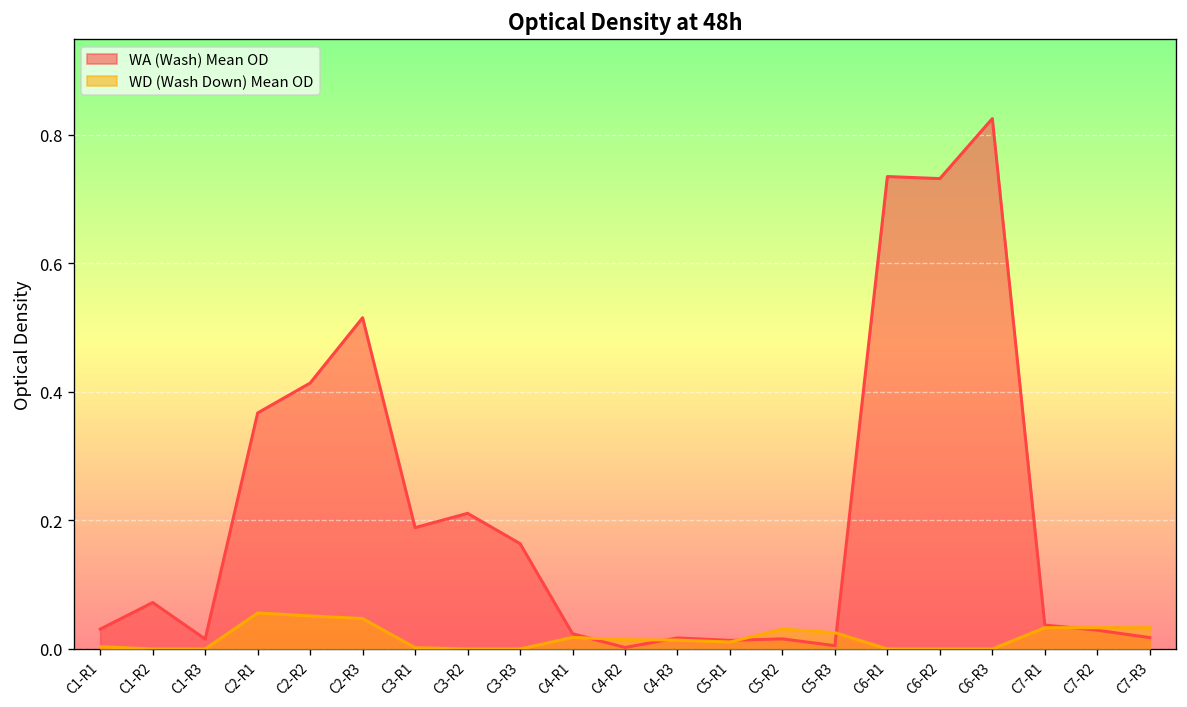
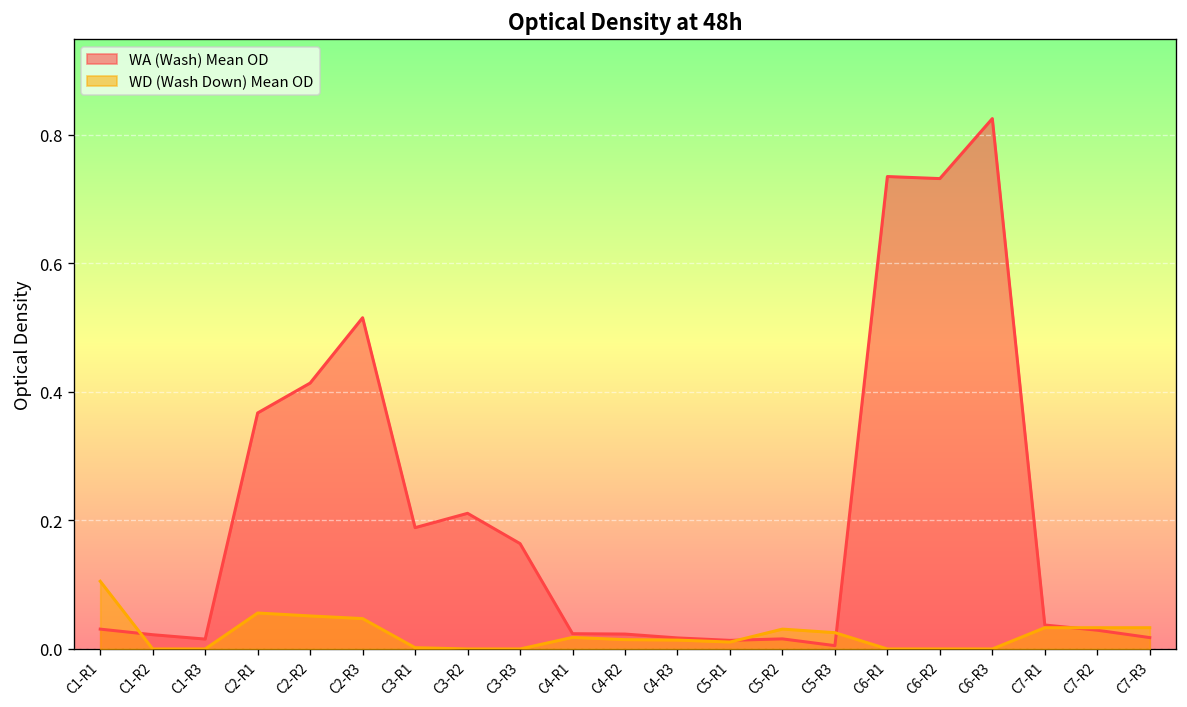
  {
    "WA (Wash) Mean OD": {
      "C1-R1": 0.03,
-     "C1-R2": 0.07,
+     "C1-R2": 0.02,
      "C1-R3": 0.02,
      "C2-R1": 0.37,
      "C2-R2": 0.41,
      "C2-R3": 0.52,
      "C3-R1": 0.19,
      "C3-R2": 0.21,
      "C3-R3": 0.16,
      "C4-R1": 0.02,
-     "C4-R2": 0.00,
+     "C4-R2": 0.02,
      "C5-R2": 0.02,
      "C5-R3": 0.01,
      "C6-R1": 0.74,
      "C6-R2": 0.73,
      "C6-R3": 0.83,
      "C7-R3": 0.02
    },
    "WD (Wash Down) Mean OD": {
-     "C1-R1": 0.00,
+     "C1-R1": 0.11,
      "C1-R2": 0.00,
      "C1-R3": 0.00,
      "C2-R1": 0.06,
      "C2-R2": 0.05,
      "C2-R3": 0.05,
      "C3-R1": 0.00,
      "C3-R2": 0.00,
      "C3-R3": 0.00,
      "C4-R1": 0.02,
      "C4-R2": 0.01,
      "C5-R2": 0.03,
      "C5-R3": 0.03,
      "C6-R1": 0.00,
      "C6-R2": 0.00,
      "C6-R3": 0.00,
      "C7-R3": 0.03
    }
  }
